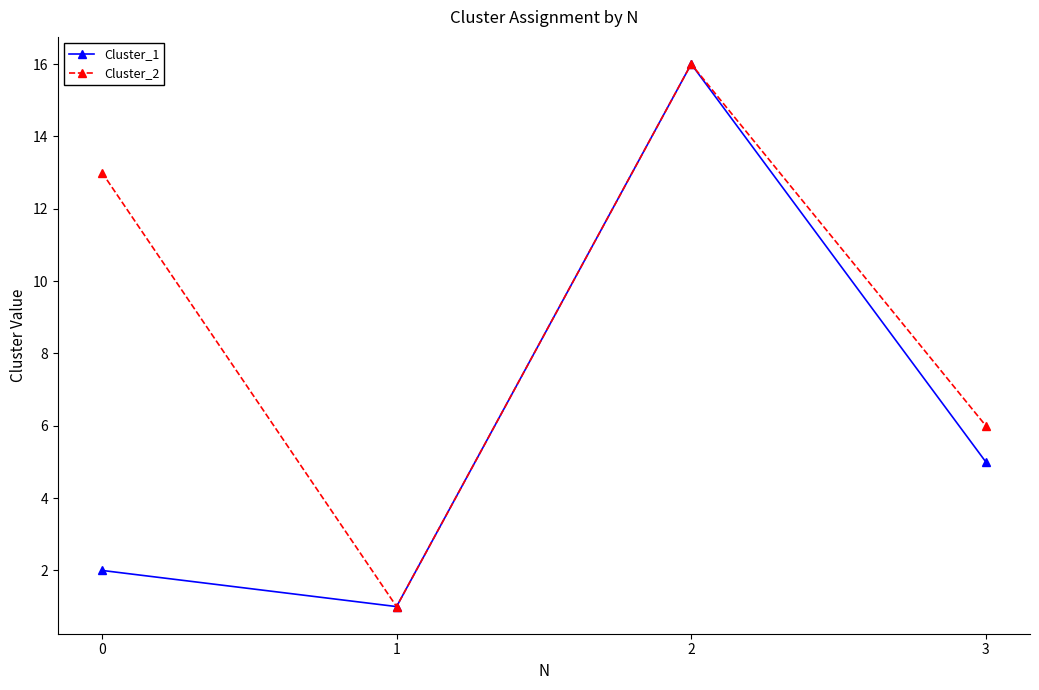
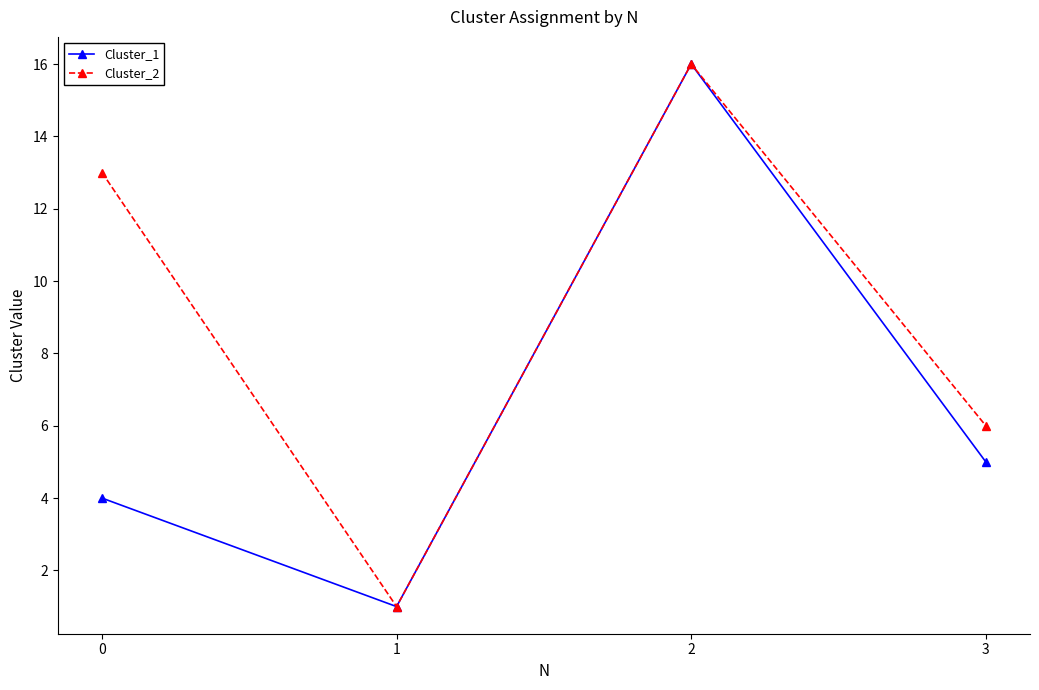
  {
    "Cluster_1": {
-     "0": 2,
+     "0": 4,
      "3": 5
    },
    "Cluster_2": {
      "0": 13,
      "3": 6
    }
  }
